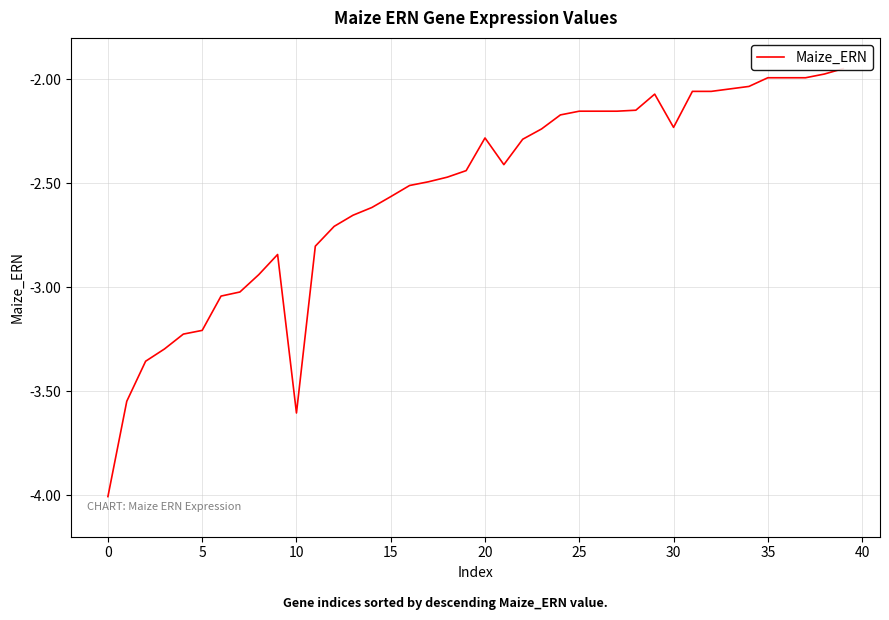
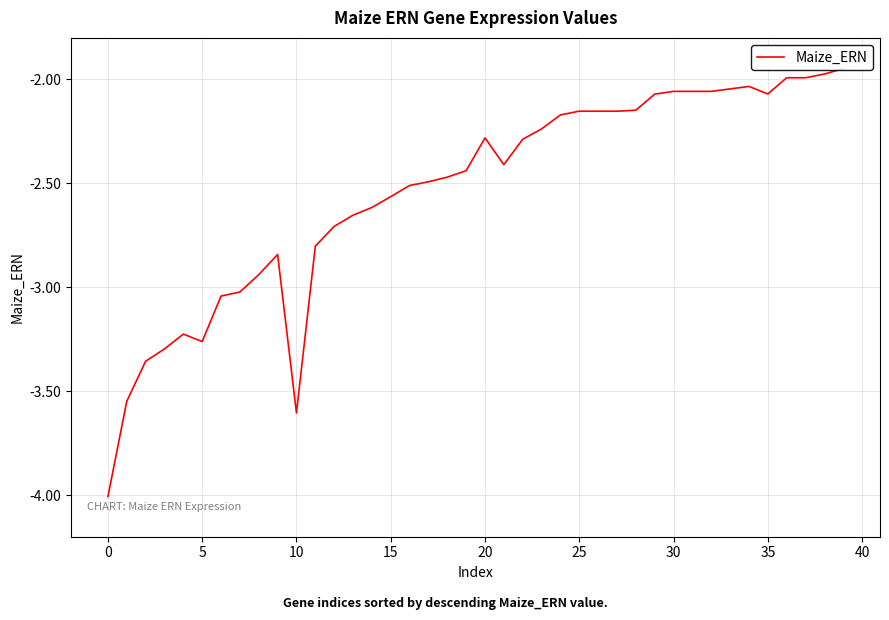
  {
    "0": -4.01,
-   "5": -3.21,
+   "5": -3.26,
    "10": -3.60,
    "15": -2.56,
    "20": -2.28,
    "25": -2.15,
-   "30": -2.23,
-   "35": -1.99
+   "30": -2.06,
+   "35": -2.07
  }
